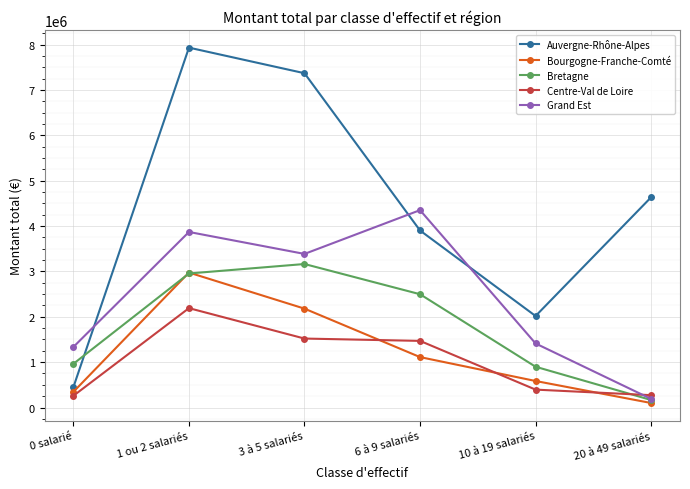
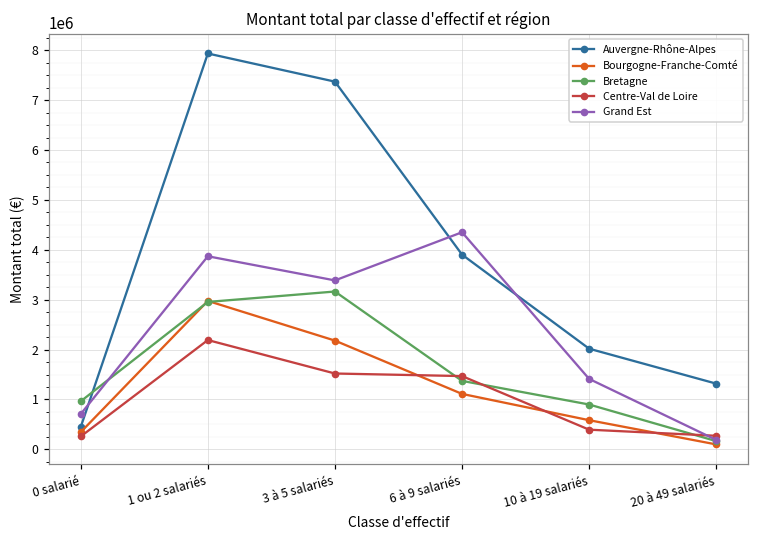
  {
    "Auvergne-Rhône-Alpes": {
      "0 salarié": 500000,
      "1 ou 2 salariés": 7900000,
      "3 à 5 salariés": 7400000,
      "6 à 9 salariés": 3900000,
      "10 à 19 salariés": 2000000,
-     "20 à 49 salariés": 4600000
+     "20 à 49 salariés": 1300000
    },
    "Bretagne": {
      "0 salarié": 1000000,
      "3 à 5 salariés": 3200000,
-     "6 à 9 salariés": 2500000,
+     "6 à 9 salariés": 1400000,
      "10 à 19 salariés": 900000
    },
    "Grand Est": {
-     "0 salarié": 1300000,
+     "0 salarié": 700000,
      "1 ou 2 salariés": 3900000,
      "3 à 5 salariés": 3400000,
      "6 à 9 salariés": 4400000,
      "10 à 19 salariés": 1400000
    }
  }
